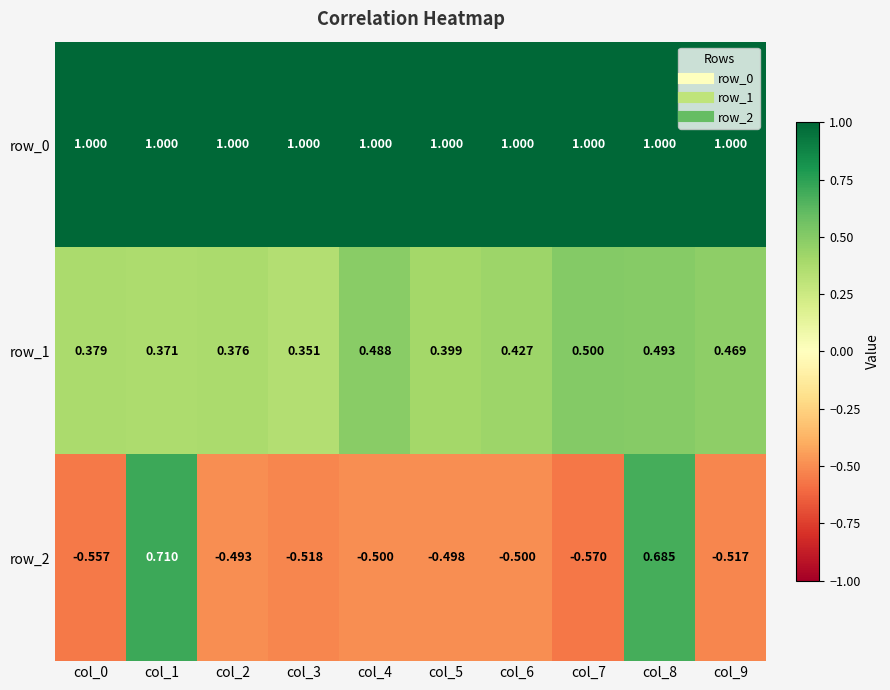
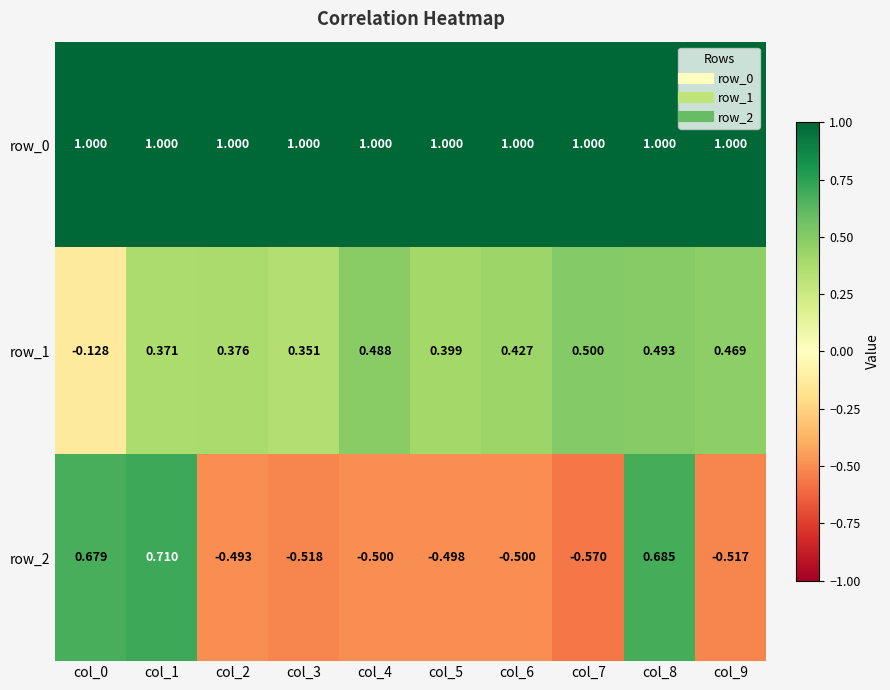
  {
    "row_0": {
      "col_0": 1.000,
      "col_1": 1.000,
      "col_2": 1.000,
      "col_3": 1.000,
      "col_4": 1.000,
      "col_5": 1.000,
      "col_6": 1.000,
      "col_7": 1.000,
      "col_8": 1.000,
      "col_9": 1.000
    },
    "row_1": {
-     "col_0": 0.379,
+     "col_0": -0.128,
      "col_1": 0.371,
      "col_2": 0.376,
      "col_3": 0.351,
      "col_4": 0.488,
      "col_5": 0.399,
      "col_6": 0.427,
      "col_7": 0.500,
      "col_8": 0.493,
      "col_9": 0.469
    },
    "row_2": {
-     "col_0": -0.557,
+     "col_0": 0.679,
      "col_1": 0.710,
      "col_2": -0.493,
      "col_3": -0.518,
      "col_4": -0.500,
      "col_5": -0.498,
      "col_6": -0.500,
      "col_7": -0.570,
      "col_8": 0.685,
      "col_9": -0.517
    }
  }
